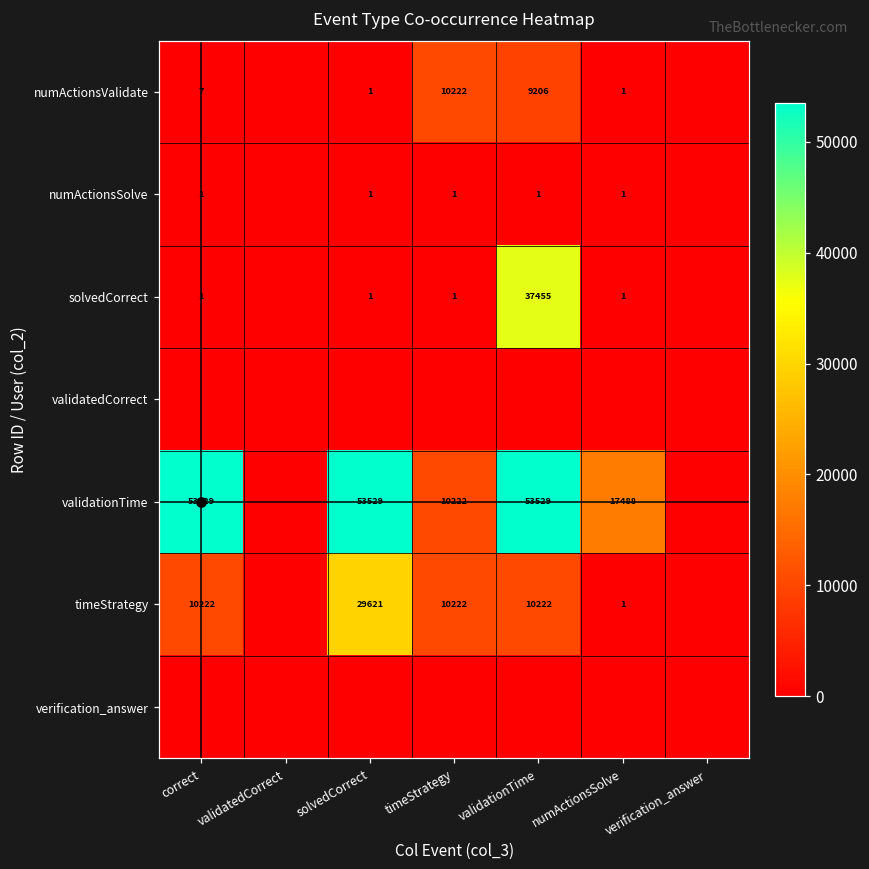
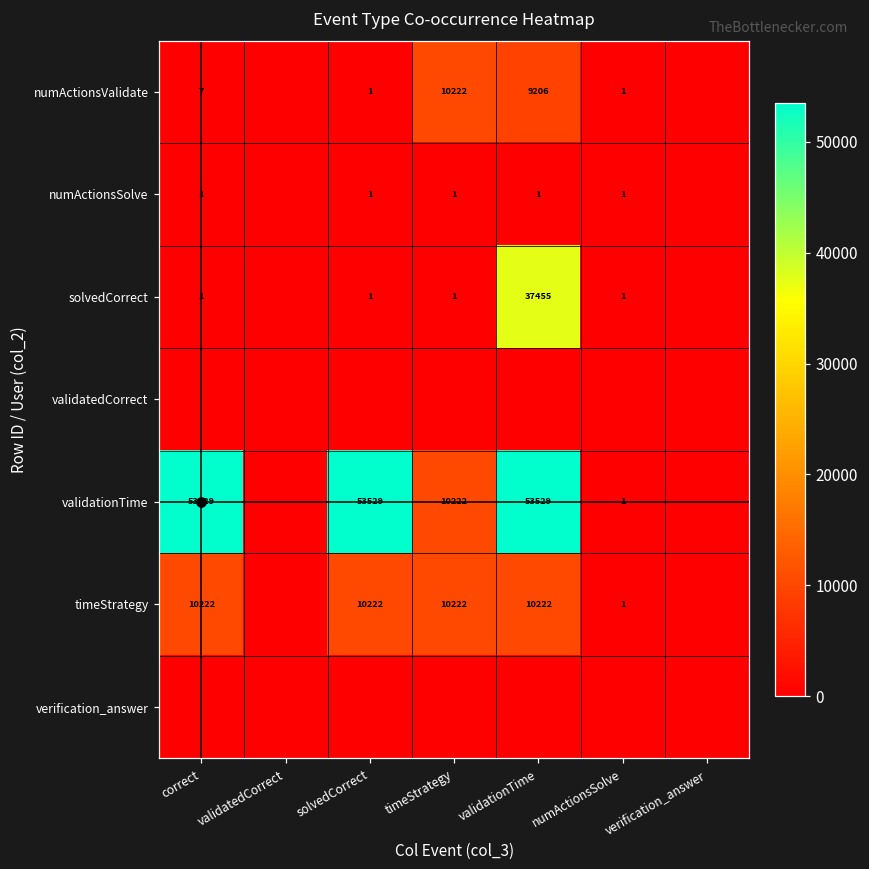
  {
    "numActionsValidate": {
      "correct": 7,
      "solvedCorrect": 1,
      "timeStrategy": 10222,
      "validationTime": 9206,
      "numActionsSolve": 1
    },
    "numActionsSolve": {
      "correct": 1,
      "solvedCorrect": 1,
      "timeStrategy": 1,
      "validationTime": 1,
      "numActionsSolve": 1
    },
    "solvedCorrect": {
      "correct": 1,
      "solvedCorrect": 1,
      "timeStrategy": 1,
      "validationTime": 37455,
      "numActionsSolve": 1
    },
    "validationTime": {
      "solvedCorrect": 53529,
      "timeStrategy": 10222,
      "validationTime": 53529,
-     "numActionsSolve": 17488
+     "numActionsSolve": 1
    },
    "timeStrategy": {
      "correct": 10222,
-     "solvedCorrect": 29621,
+     "solvedCorrect": 10222,
      "timeStrategy": 10222,
      "validationTime": 10222,
      "numActionsSolve": 1
    }
  }
